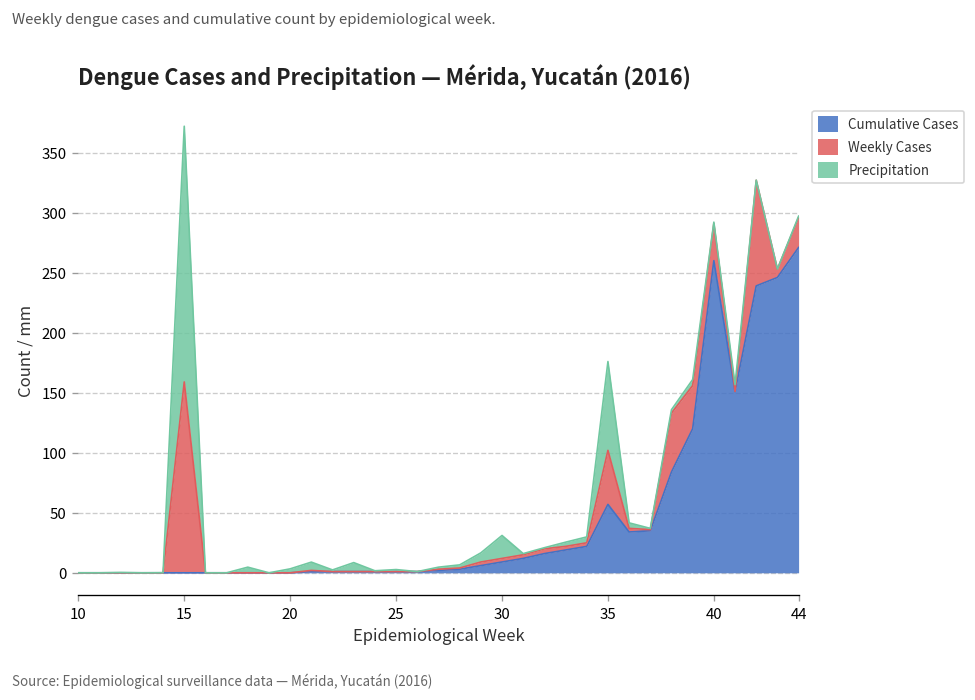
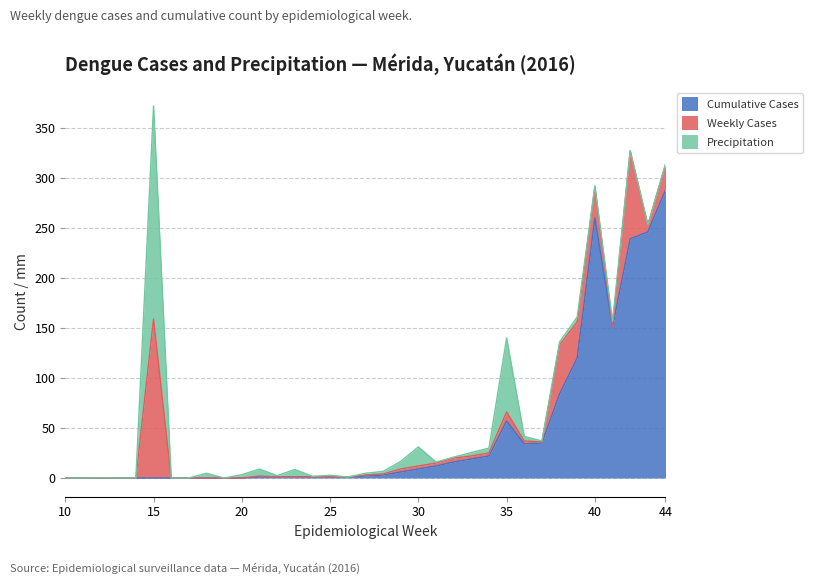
  {
    "Cumulative Cases": {
      "15": 0,
      "30": 9,
      "35": 57,
      "40": 260,
-     "44": 271
+     "44": 288
    },
    "Weekly Cases": {
      "15": 159,
      "30": 3,
-     "35": 45
+     "35": 9
    },
    "Precipitation": {
      "15": 213,
      "20": 3,
      "30": 19,
      "35": 74
    }
  }
